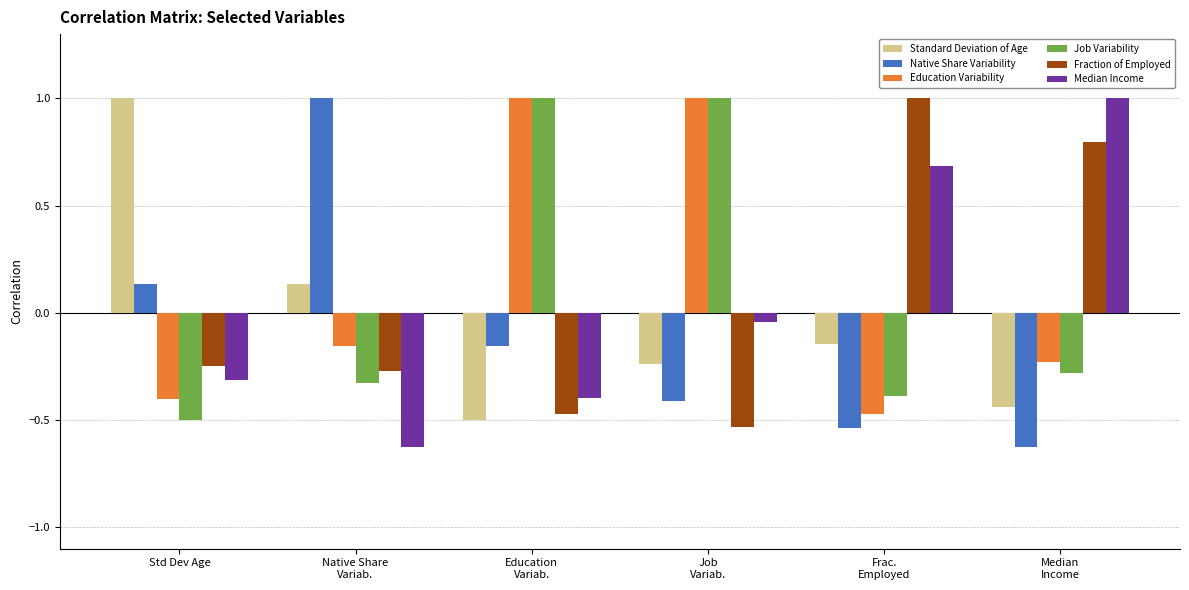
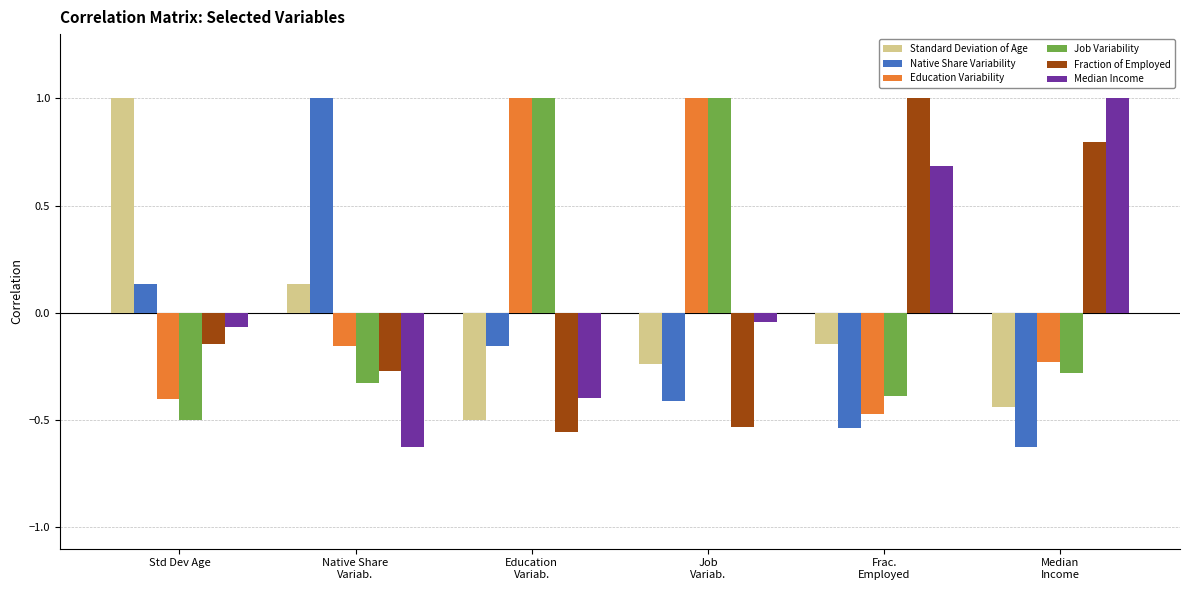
  {
    "Standard Deviation of Age": {
      "Std Dev Age": 1.00,
      "Native Share Variab.": 0.14,
      "Education Variab.": -0.50,
      "Job Variab.": -0.24,
      "Frac. Employed": -0.15,
      "Median Income": -0.44
    },
    "Native Share Variability": {
      "Std Dev Age": 0.14,
      "Native Share Variab.": 1.00,
      "Education Variab.": -0.15,
      "Job Variab.": -0.41,
      "Frac. Employed": -0.54,
      "Median Income": -0.63
    },
    "Education Variability": {
      "Std Dev Age": -0.40,
      "Native Share Variab.": -0.15,
      "Education Variab.": 1.00,
      "Job Variab.": 1.00,
      "Frac. Employed": -0.47,
      "Median Income": -0.23
    },
    "Job Variability": {
      "Std Dev Age": -0.50,
      "Native Share Variab.": -0.33,
      "Education Variab.": 1.00,
      "Job Variab.": 1.00,
      "Frac. Employed": -0.39,
      "Median Income": -0.28
    },
    "Fraction of Employed": {
-     "Std Dev Age": -0.25,
+     "Std Dev Age": -0.15,
      "Native Share Variab.": -0.27,
-     "Education Variab.": -0.47,
+     "Education Variab.": -0.56,
      "Job Variab.": -0.53,
      "Frac. Employed": 1.00,
      "Median Income": 0.80
    },
    "Median Income": {
-     "Std Dev Age": -0.31,
+     "Std Dev Age": -0.07,
      "Native Share Variab.": -0.63,
      "Education Variab.": -0.40,
      "Job Variab.": -0.04,
      "Frac. Employed": 0.68,
      "Median Income": 1.00
    }
  }
